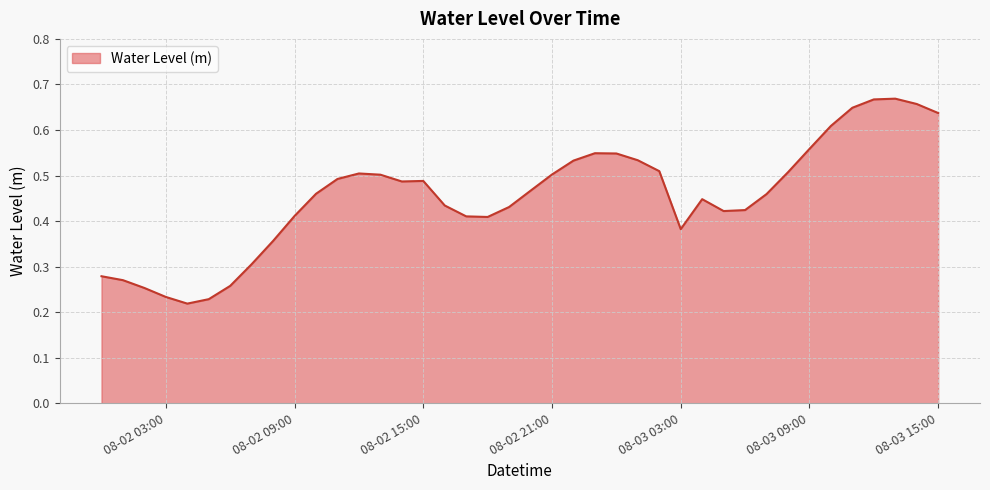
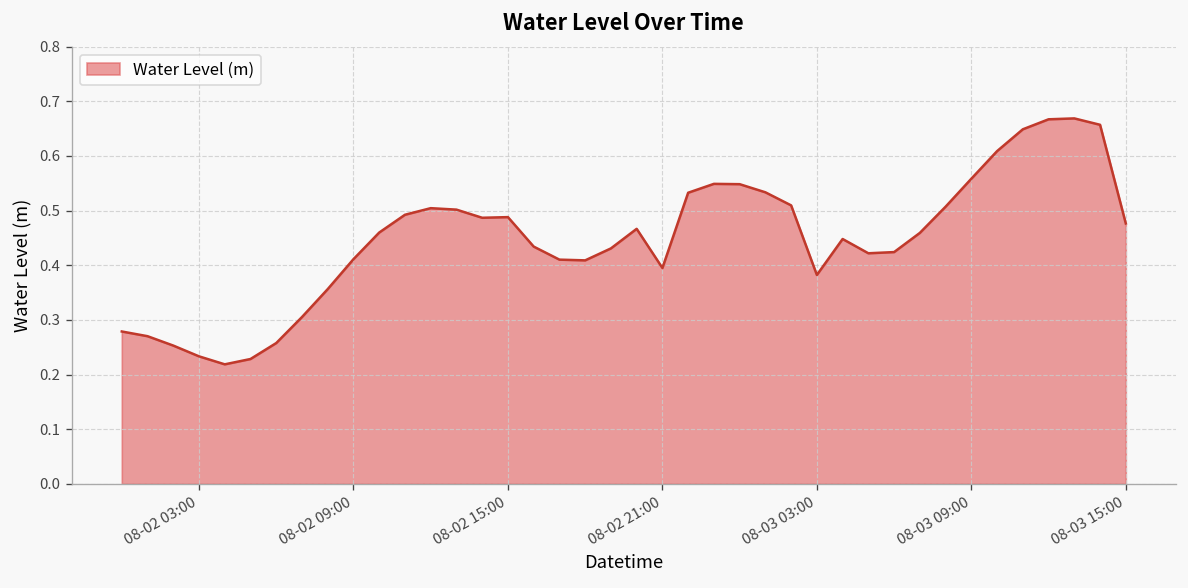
  {
    "08-02 03:00": 0.23,
    "08-02 09:00": 0.41,
    "08-02 15:00": 0.49,
-   "08-02 21:00": 0.50,
+   "08-02 21:00": 0.40,
    "08-03 03:00": 0.38,
    "08-03 09:00": 0.56,
-   "08-03 15:00": 0.64
+   "08-03 15:00": 0.48
  }
